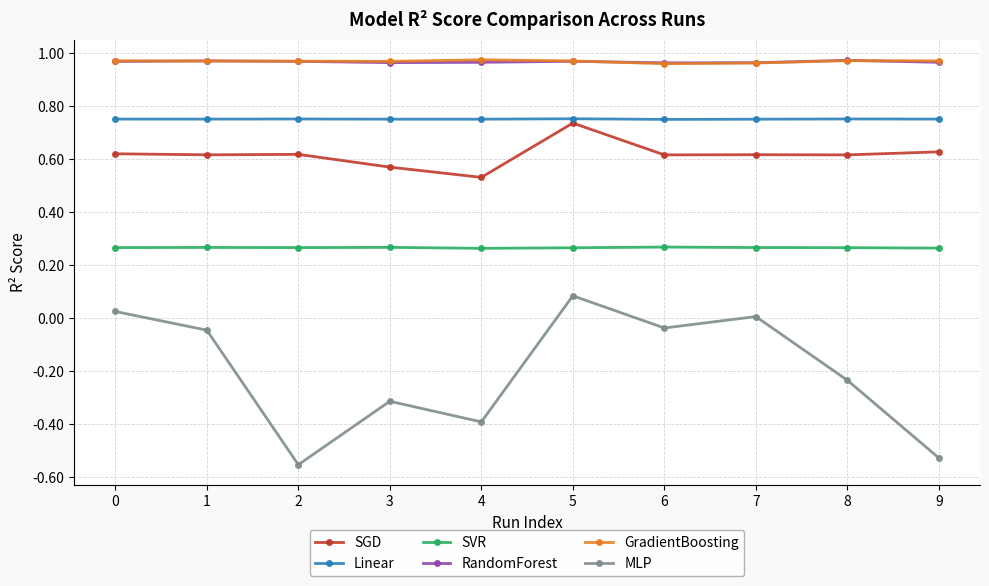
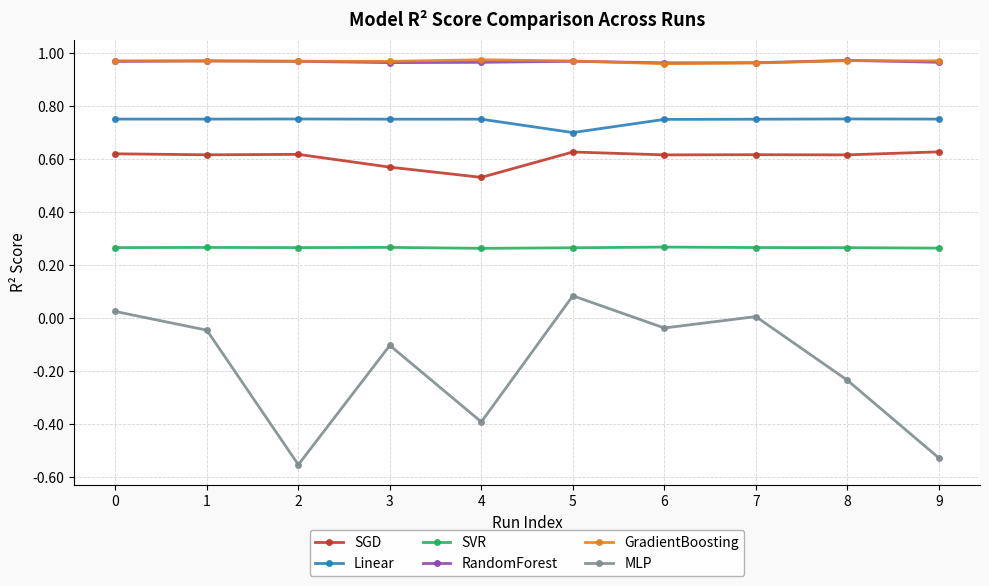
  {
    "SGD": {
      "0": 0.62,
      "1": 0.62,
      "2": 0.62,
      "3": 0.57,
      "4": 0.53,
-     "5": 0.74,
+     "5": 0.63,
      "6": 0.62,
      "7": 0.62,
      "8": 0.62,
      "9": 0.63
    },
    "Linear": {
      "0": 0.75,
      "1": 0.75,
      "2": 0.75,
      "3": 0.75,
      "4": 0.75,
-     "5": 0.75,
+     "5": 0.70,
      "6": 0.75,
      "7": 0.75,
      "8": 0.75,
      "9": 0.75
    },
    "SVR": {
      "0": 0.27,
      "1": 0.27,
      "2": 0.27,
      "3": 0.27,
      "4": 0.26,
      "5": 0.27,
      "6": 0.27,
      "7": 0.27,
      "8": 0.27,
      "9": 0.26
    },
    "RandomForest": {
      "4": 0.97
    },
    "GradientBoosting": {
      "4": 0.98
    },
    "MLP": {
      "0": 0.03,
      "1": -0.04,
      "2": -0.55,
-     "3": -0.31,
+     "3": -0.10,
      "4": -0.39,
      "5": 0.08,
      "6": -0.04,
      "7": 0.01,
      "8": -0.23,
      "9": -0.53
    }
  }
